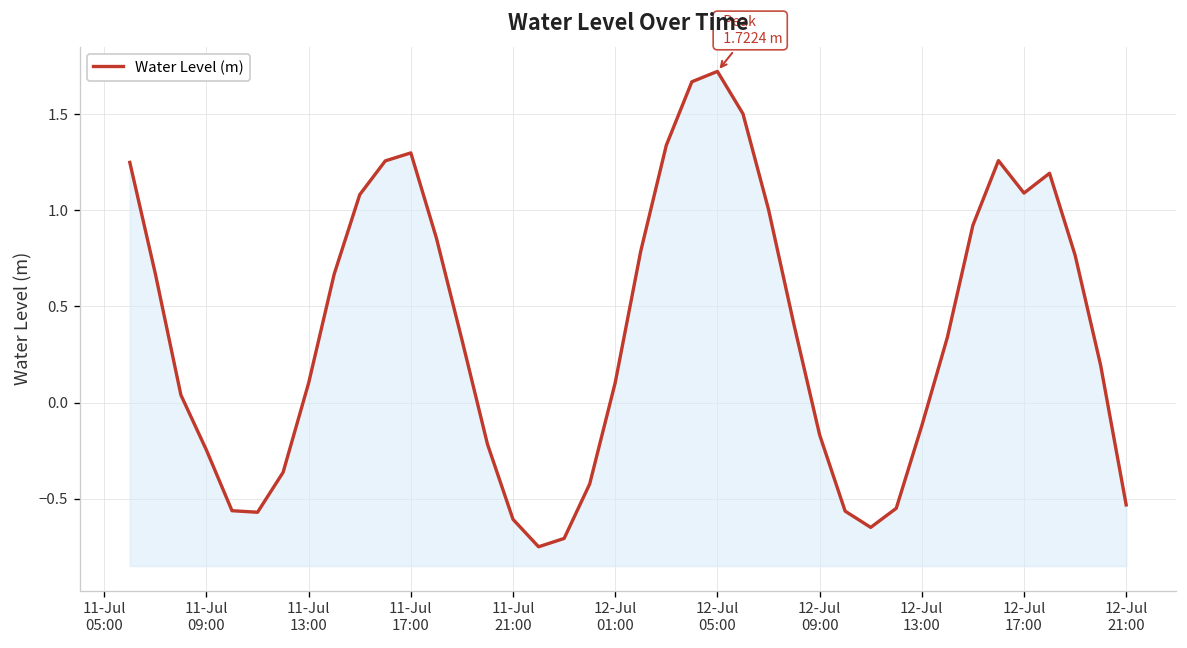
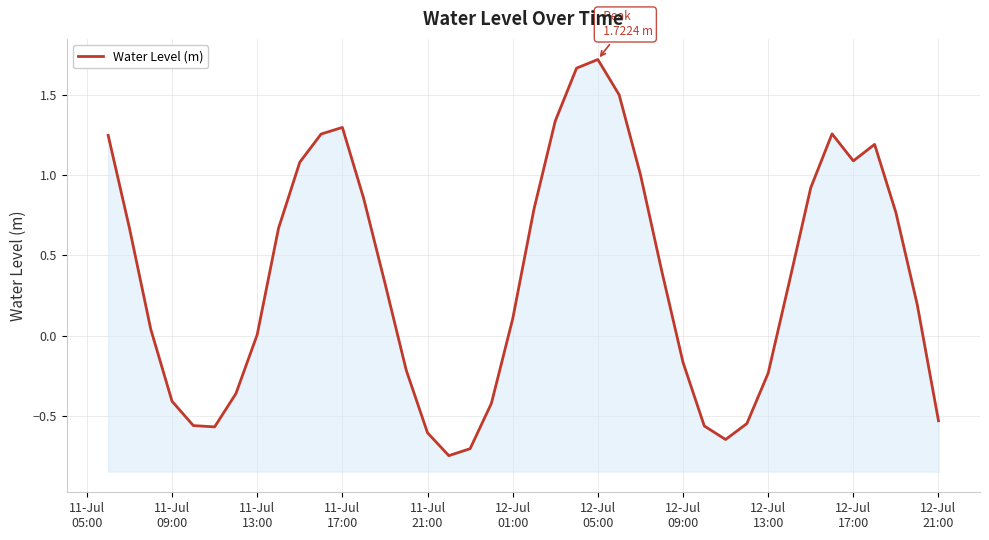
  {
-   "11-Jul 09:00": -0.25,
-   "11-Jul 13:00": 0.10,
+   "11-Jul 09:00": -0.41,
+   "11-Jul 13:00": 0.01,
    "11-Jul 17:00": 1.30,
    "11-Jul 21:00": -0.61,
    "12-Jul 01:00": 0.10,
    "12-Jul 09:00": -0.17,
-   "12-Jul 13:00": -0.12,
+   "12-Jul 13:00": -0.23,
    "12-Jul 17:00": 1.09,
    "12-Jul 21:00": -0.53
  }
